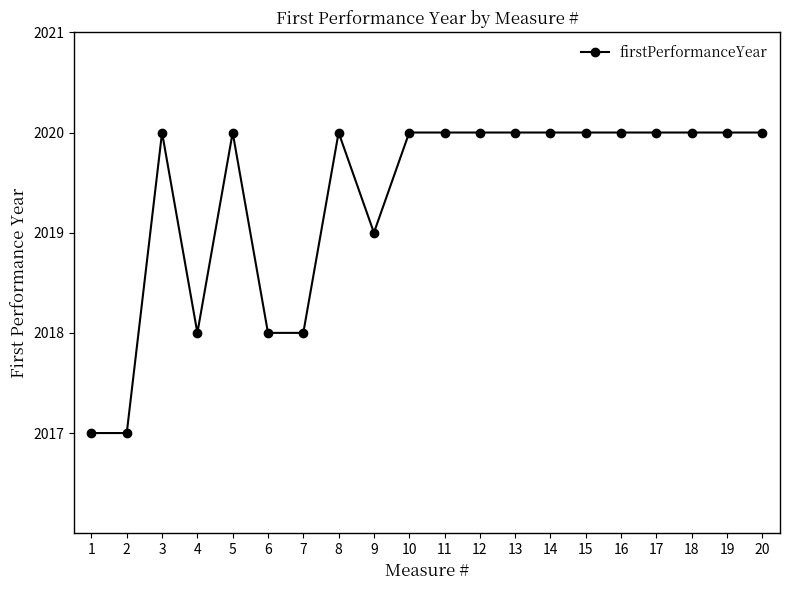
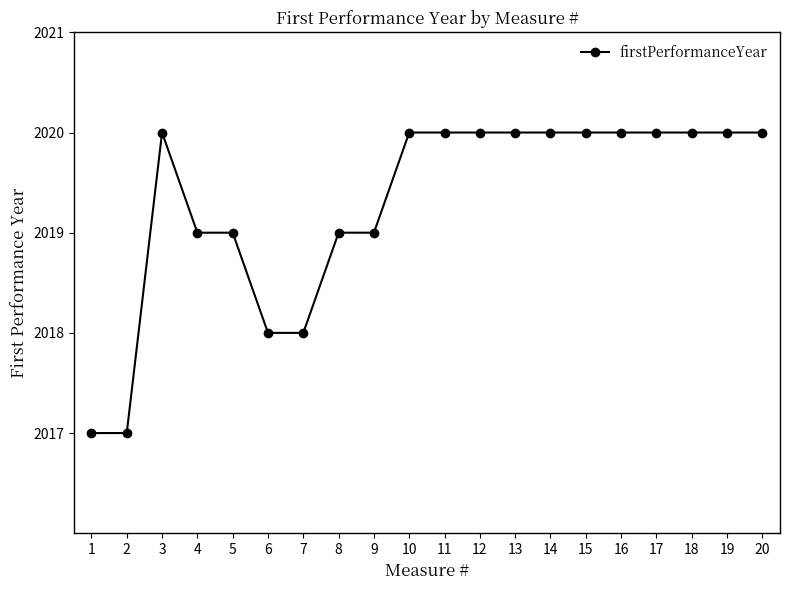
  {
    "1": 2017,
    "2": 2017,
    "3": 2020,
-   "4": 2018,
-   "5": 2020,
+   "4": 2019,
+   "5": 2019,
    "6": 2018,
    "7": 2018,
-   "8": 2020,
+   "8": 2019,
    "9": 2019,
    "10": 2020,
    "11": 2020,
    "12": 2020,
    "13": 2020,
    "14": 2020,
    "15": 2020,
    "16": 2020,
    "17": 2020,
    "18": 2020,
    "19": 2020,
    "20": 2020
  }
